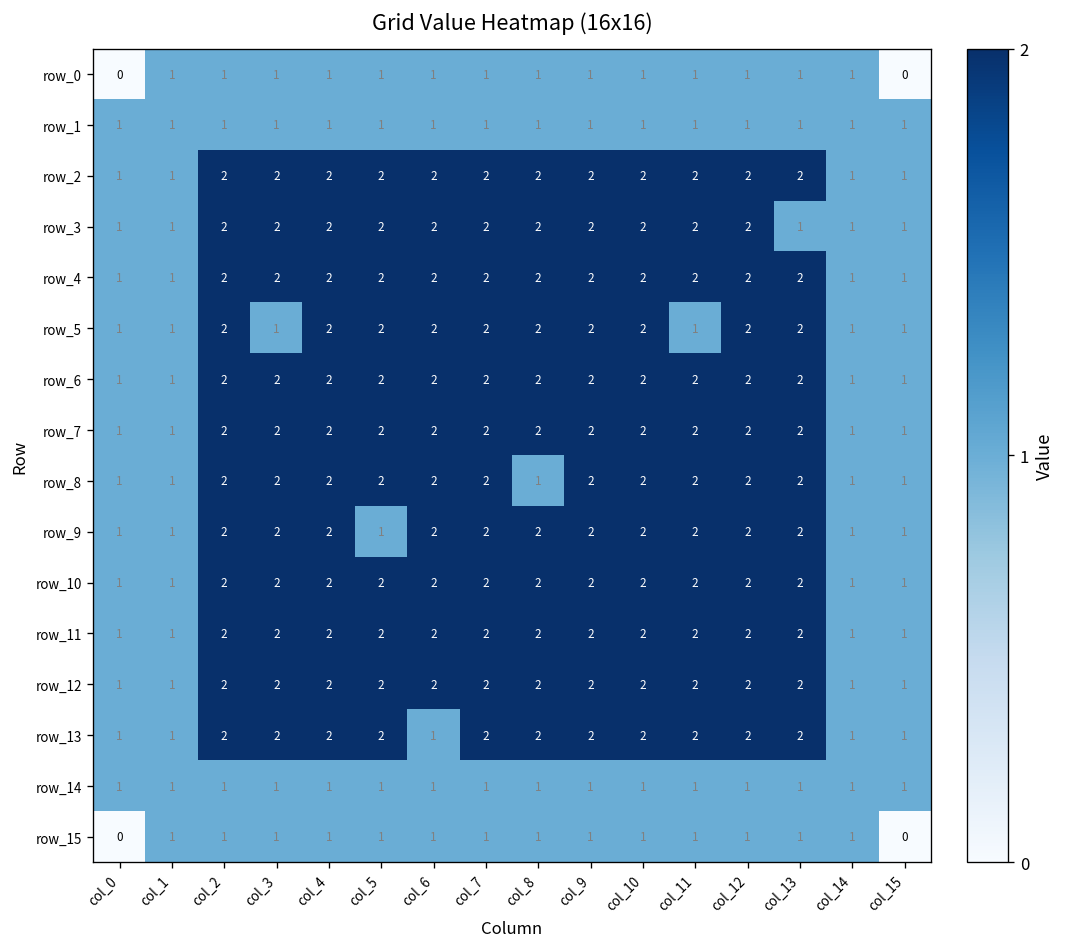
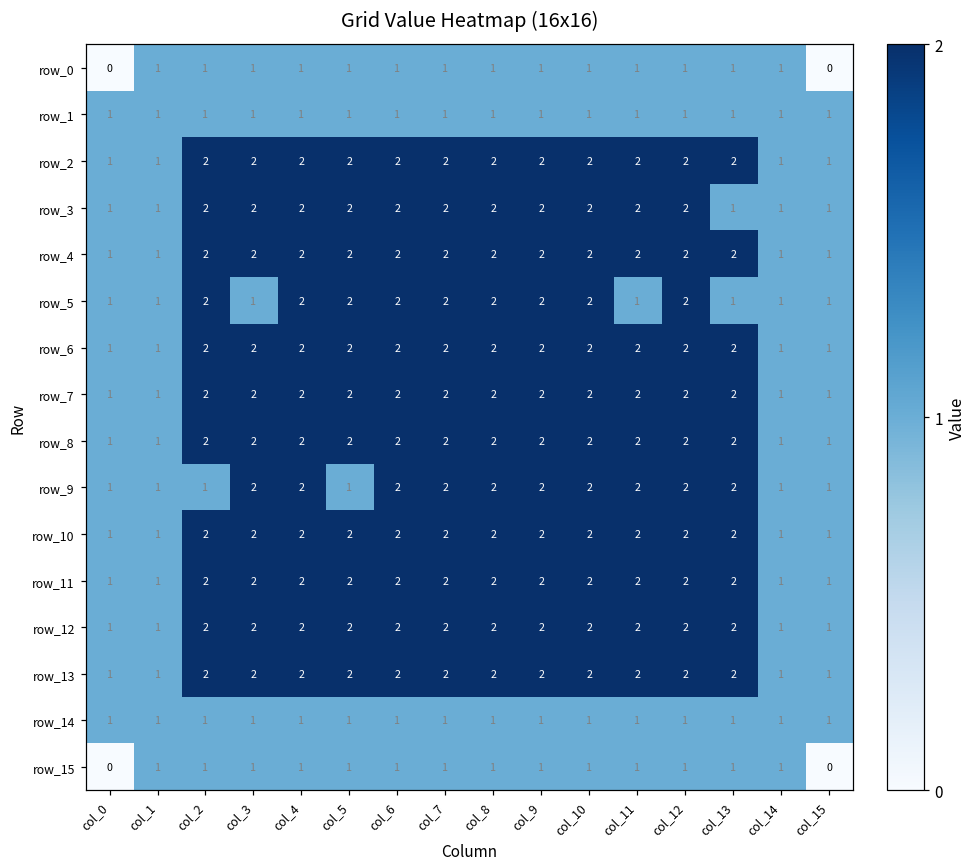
  {
    "row_5": {
      "col_0": 1,
      "col_1": 1,
      "col_2": 2,
      "col_3": 1,
      "col_4": 2,
      "col_5": 2,
      "col_6": 2,
      "col_7": 2,
      "col_8": 2,
      "col_9": 2,
      "col_10": 2,
      "col_11": 1,
      "col_12": 2,
-     "col_13": 2,
+     "col_13": 1,
      "col_14": 1,
      "col_15": 1
    },
    "row_8": {
      "col_0": 1,
      "col_1": 1,
      "col_2": 2,
      "col_3": 2,
      "col_4": 2,
      "col_5": 2,
      "col_6": 2,
      "col_7": 2,
-     "col_8": 1,
+     "col_8": 2,
      "col_9": 2,
      "col_10": 2,
      "col_11": 2,
      "col_12": 2,
      "col_13": 2,
      "col_14": 1,
      "col_15": 1
    },
    "row_9": {
      "col_0": 1,
      "col_1": 1,
-     "col_2": 2,
+     "col_2": 1,
      "col_3": 2,
      "col_4": 2,
      "col_5": 1,
      "col_6": 2,
      "col_7": 2,
      "col_8": 2,
      "col_9": 2,
      "col_10": 2,
      "col_11": 2,
      "col_12": 2,
      "col_13": 2,
      "col_14": 1,
      "col_15": 1
    },
    "row_13": {
      "col_0": 1,
      "col_1": 1,
      "col_2": 2,
      "col_3": 2,
      "col_4": 2,
      "col_5": 2,
-     "col_6": 1,
+     "col_6": 2,
      "col_7": 2,
      "col_8": 2,
      "col_9": 2,
      "col_10": 2,
      "col_11": 2,
      "col_12": 2,
      "col_13": 2,
      "col_14": 1,
      "col_15": 1
    }
  }
